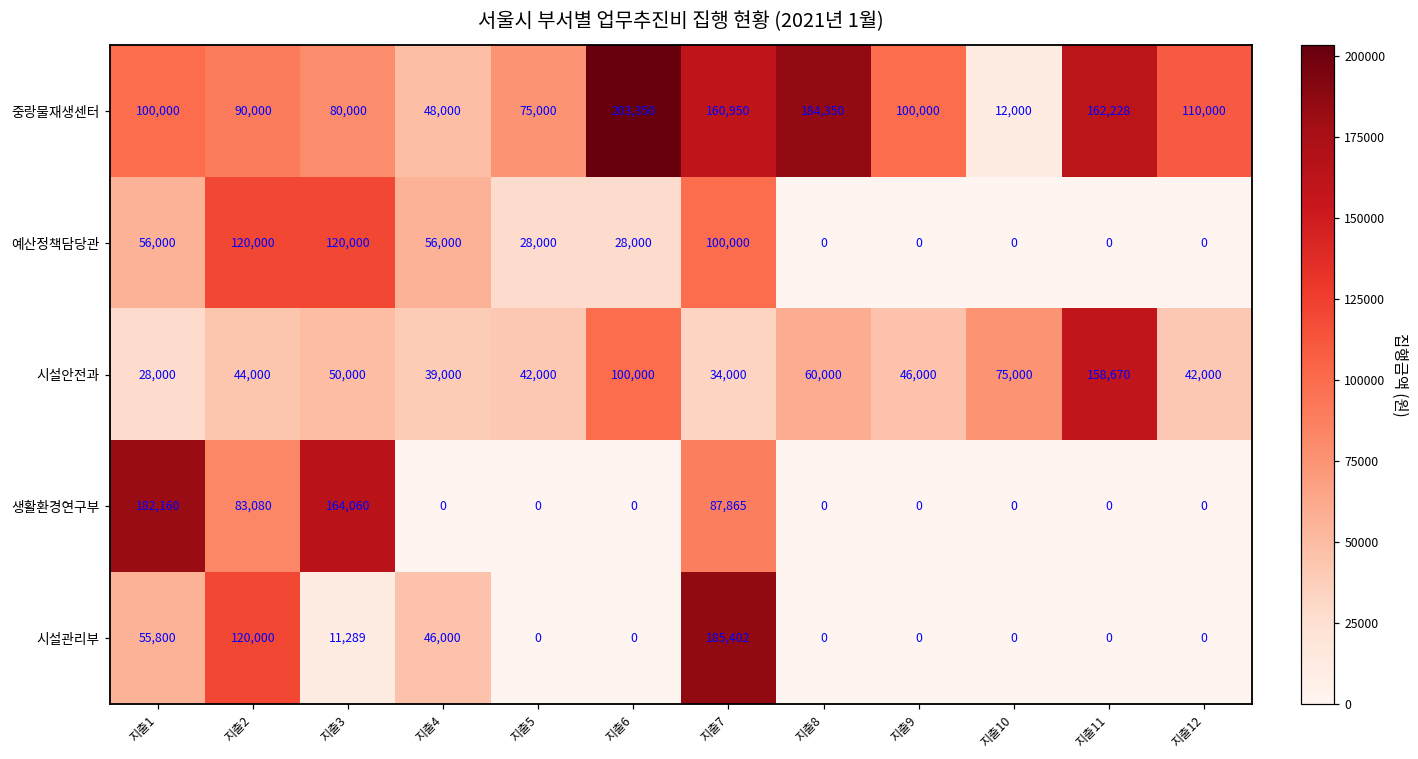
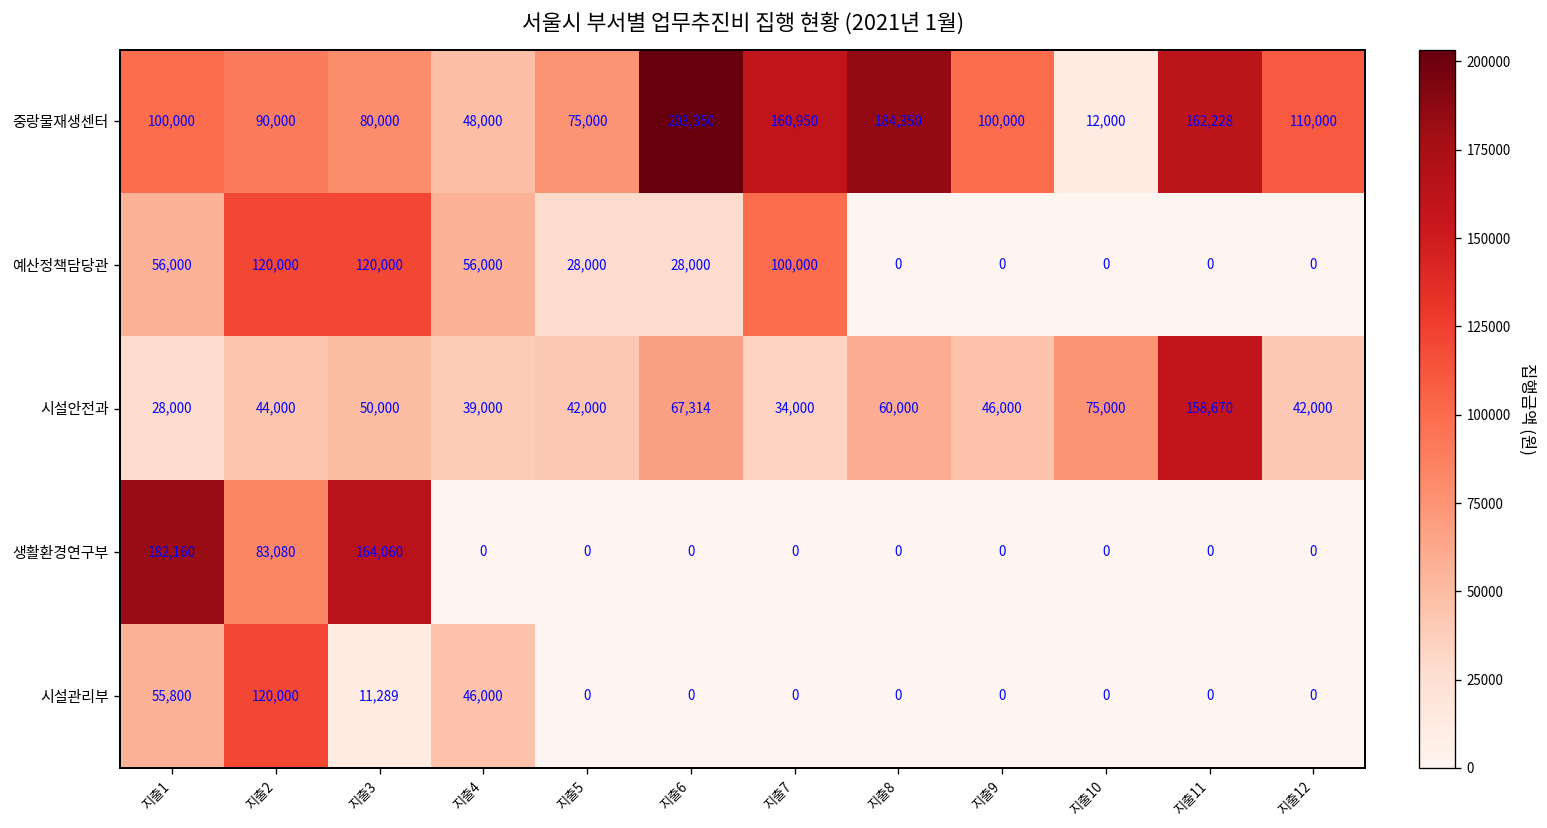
  {
    "중랑물재생센터": {
      "지출1": "100,000",
      "지출2": "90,000",
      "지출3": "80,000",
      "지출4": "48,000",
      "지출5": "75,000",
      "지출6": "203,350",
      "지출7": "160,950",
      "지출8": "184,350",
      "지출9": "100,000",
      "지출10": "12,000",
      "지출11": "162,228",
      "지출12": "110,000"
    },
    "예산정책담당관": {
      "지출1": "56,000",
      "지출2": "120,000",
      "지출3": "120,000",
      "지출4": "56,000",
      "지출5": "28,000",
      "지출6": "28,000",
      "지출7": "100,000",
      "지출8": "0",
      "지출9": "0",
      "지출10": "0",
      "지출11": "0",
      "지출12": "0"
    },
    "시설안전과": {
      "지출1": "28,000",
      "지출2": "44,000",
      "지출3": "50,000",
      "지출4": "39,000",
      "지출5": "42,000",
-     "지출6": "100,000",
+     "지출6": "67,314",
      "지출7": "34,000",
      "지출8": "60,000",
      "지출9": "46,000",
      "지출10": "75,000",
      "지출11": "158,670",
      "지출12": "42,000"
    },
    "생활환경연구부": {
      "지출1": "182,160",
      "지출2": "83,080",
      "지출3": "164,060",
      "지출4": "0",
      "지출5": "0",
      "지출6": "0",
-     "지출7": "87,865",
+     "지출7": "0",
      "지출8": "0",
      "지출9": "0",
      "지출10": "0",
      "지출11": "0",
      "지출12": "0"
    },
    "시설관리부": {
      "지출1": "55,800",
      "지출2": "120,000",
      "지출3": "11,289",
      "지출4": "46,000",
      "지출5": "0",
      "지출6": "0",
-     "지출7": "185,402",
+     "지출7": "0",
      "지출8": "0",
      "지출9": "0",
      "지출10": "0",
      "지출11": "0",
      "지출12": "0"
    }
  }
